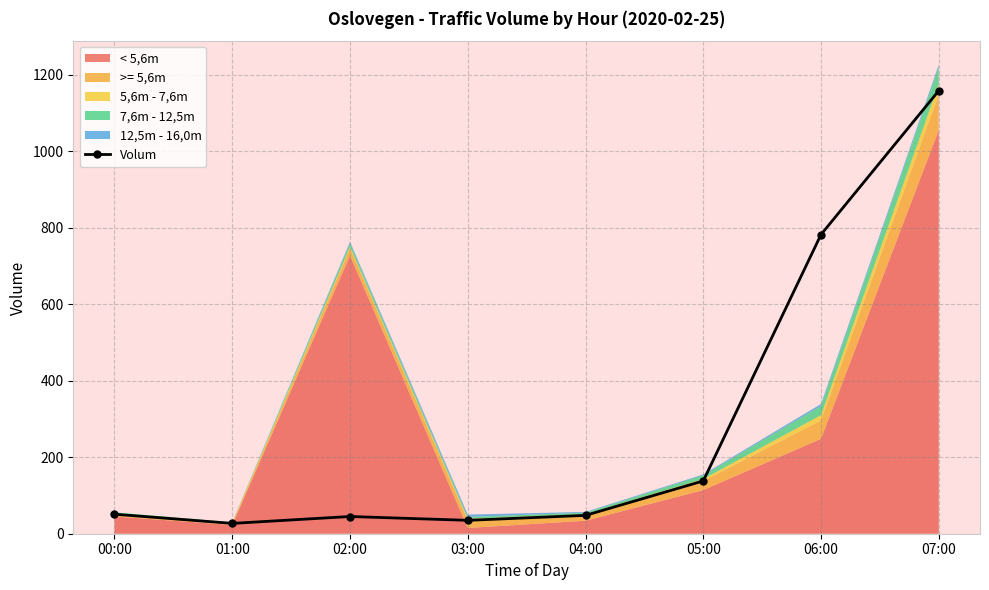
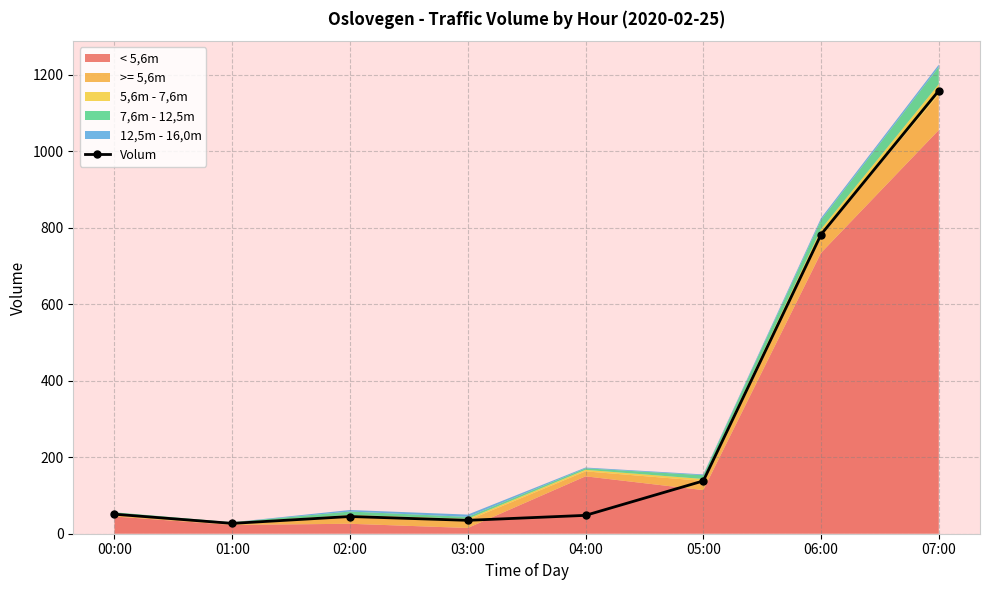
  {
    "< 5,6m": {
-     "02:00": 730,
+     "02:00": 30,
      "03:00": 20,
-     "04:00": 30,
+     "04:00": 150,
      "05:00": 110,
-     "06:00": 250,
+     "06:00": 730,
      "07:00": 1060
    },
    "Volum": {
      "07:00": 1160
    }
  }
